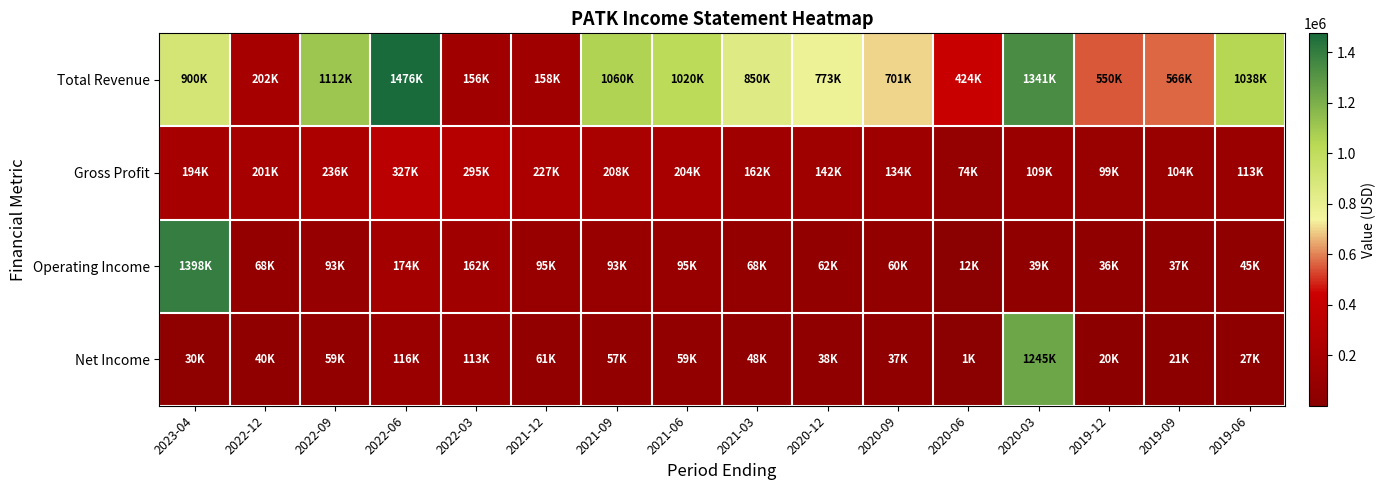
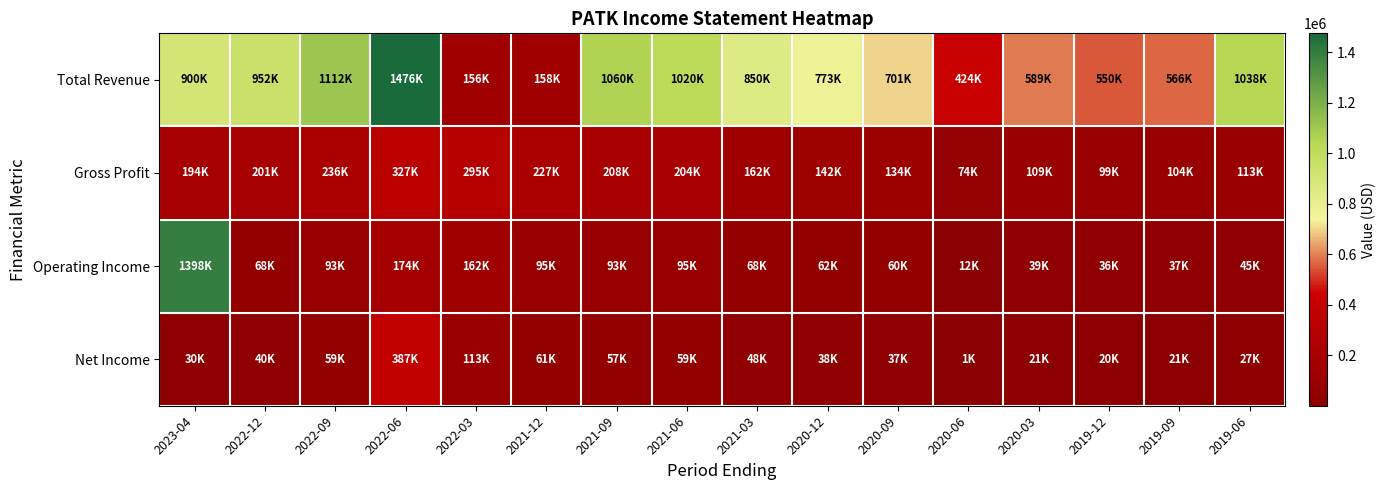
  {
    "Total Revenue": {
      "2023-04": "900K",
-     "2022-12": "202K",
+     "2022-12": "952K",
      "2022-09": "1112K",
      "2022-06": "1476K",
      "2022-03": "156K",
      "2021-12": "158K",
      "2021-09": "1060K",
      "2021-06": "1020K",
      "2021-03": "850K",
      "2020-12": "773K",
      "2020-09": "701K",
      "2020-06": "424K",
-     "2020-03": "1341K",
+     "2020-03": "589K",
      "2019-12": "550K",
      "2019-09": "566K",
      "2019-06": "1038K"
    },
    "Gross Profit": {
      "2023-04": "194K",
      "2022-12": "201K",
      "2022-09": "236K",
      "2022-06": "327K",
      "2022-03": "295K",
      "2021-12": "227K",
      "2021-09": "208K",
      "2021-06": "204K",
      "2021-03": "162K",
      "2020-12": "142K",
      "2020-09": "134K",
      "2020-06": "74K",
      "2020-03": "109K",
      "2019-12": "99K",
      "2019-09": "104K",
      "2019-06": "113K"
    },
    "Operating Income": {
      "2023-04": "1398K",
      "2022-12": "68K",
      "2022-09": "93K",
      "2022-06": "174K",
      "2022-03": "162K",
      "2021-12": "95K",
      "2021-09": "93K",
      "2021-06": "95K",
      "2021-03": "68K",
      "2020-12": "62K",
      "2020-09": "60K",
      "2020-06": "12K",
      "2020-03": "39K",
      "2019-12": "36K",
      "2019-09": "37K",
      "2019-06": "45K"
    },
    "Net Income": {
      "2023-04": "30K",
      "2022-12": "40K",
      "2022-09": "59K",
-     "2022-06": "116K",
+     "2022-06": "387K",
      "2022-03": "113K",
      "2021-12": "61K",
      "2021-09": "57K",
      "2021-06": "59K",
      "2021-03": "48K",
      "2020-12": "38K",
      "2020-09": "37K",
      "2020-06": "1K",
-     "2020-03": "1245K",
+     "2020-03": "21K",
      "2019-12": "20K",
      "2019-09": "21K",
      "2019-06": "27K"
    }
  }
